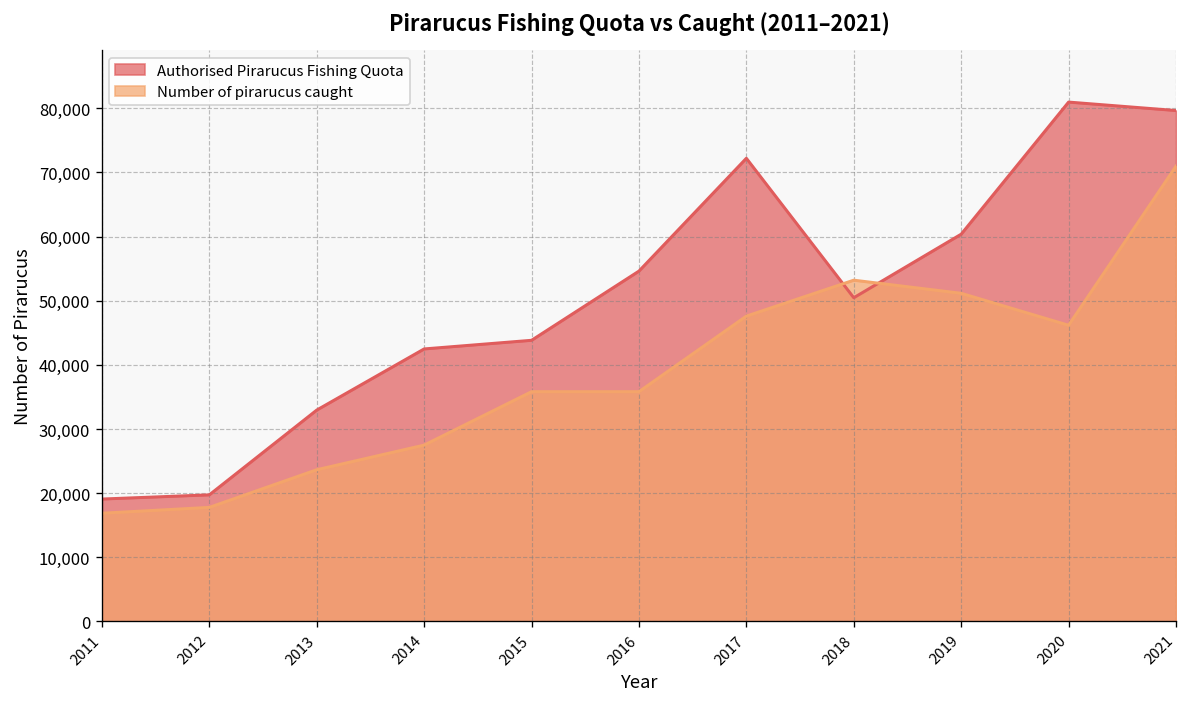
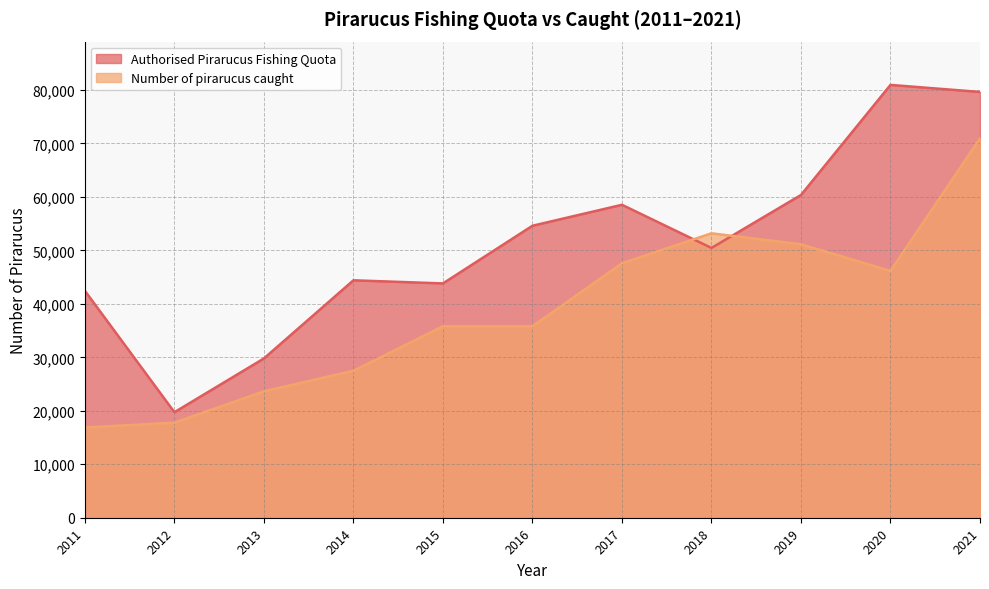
  {
    "Authorised Pirarucus Fishing Quota": {
-     "2011": "19,000",
+     "2011": "42,000",
      "2012": "20,000",
-     "2013": "33,000",
-     "2014": "42,000",
+     "2013": "30,000",
+     "2014": "44,000",
      "2015": "44,000",
      "2016": "55,000",
-     "2017": "72,000",
+     "2017": "59,000",
      "2018": "50,000",
      "2019": "60,000",
      "2020": "81,000",
      "2021": "80,000"
    },
    "Number of pirarucus caught": {
      "2011": "17,000",
      "2012": "18,000",
      "2013": "24,000",
      "2014": "27,000",
      "2015": "36,000",
      "2016": "36,000",
      "2017": "48,000",
      "2018": "53,000",
      "2019": "51,000",
      "2020": "46,000",
      "2021": "71,000"
    }
  }
